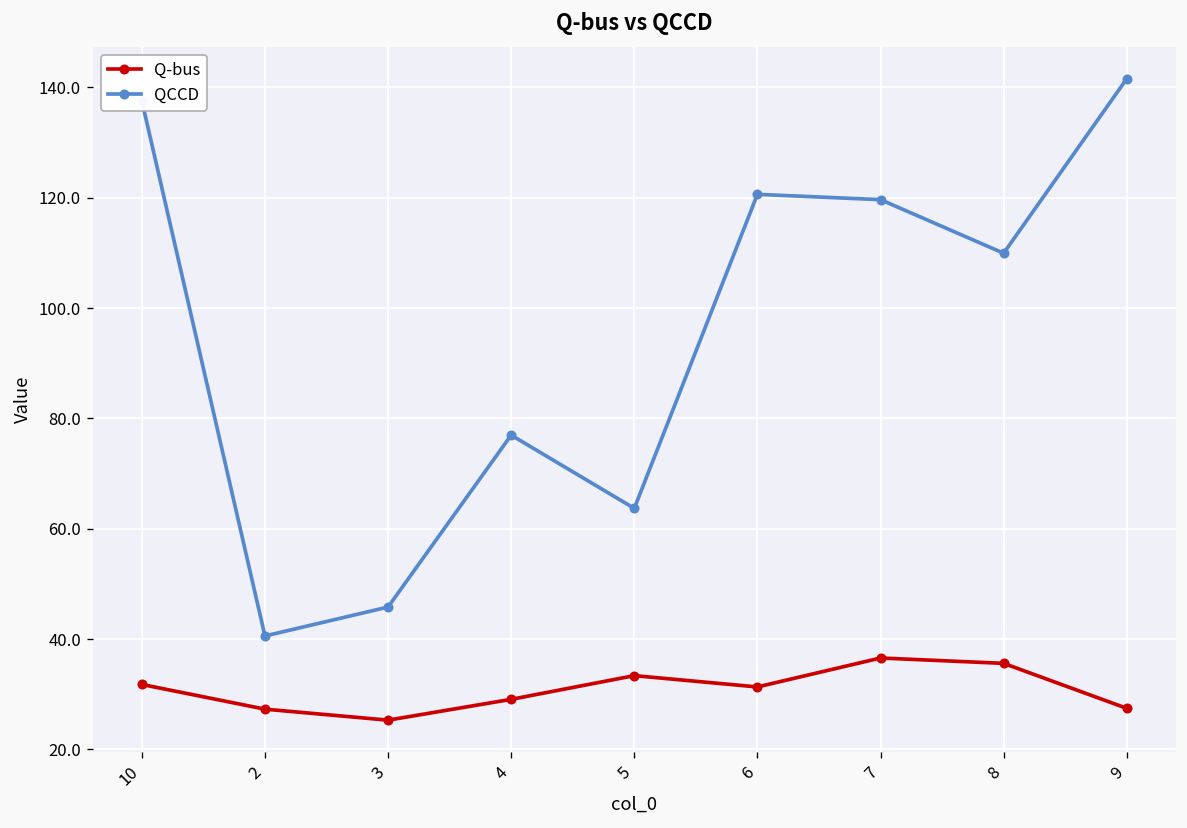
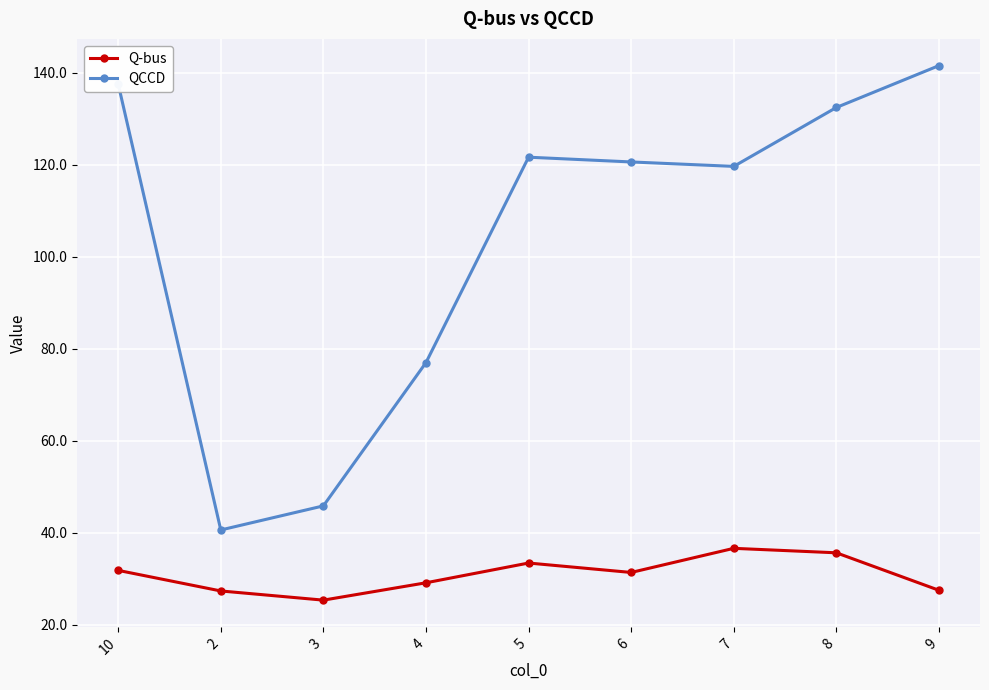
  {
    "Q-bus": {
      "10": 32,
      "2": 27,
      "3": 25,
      "4": 29,
      "5": 33,
      "6": 31,
      "7": 37,
      "8": 36,
      "9": 27
    },
    "QCCD": {
      "2": 41,
      "3": 46,
      "4": 77,
-     "5": 64,
+     "5": 122,
      "6": 121,
      "7": 120,
-     "8": 110,
+     "8": 132,
      "9": 142
    }
  }
